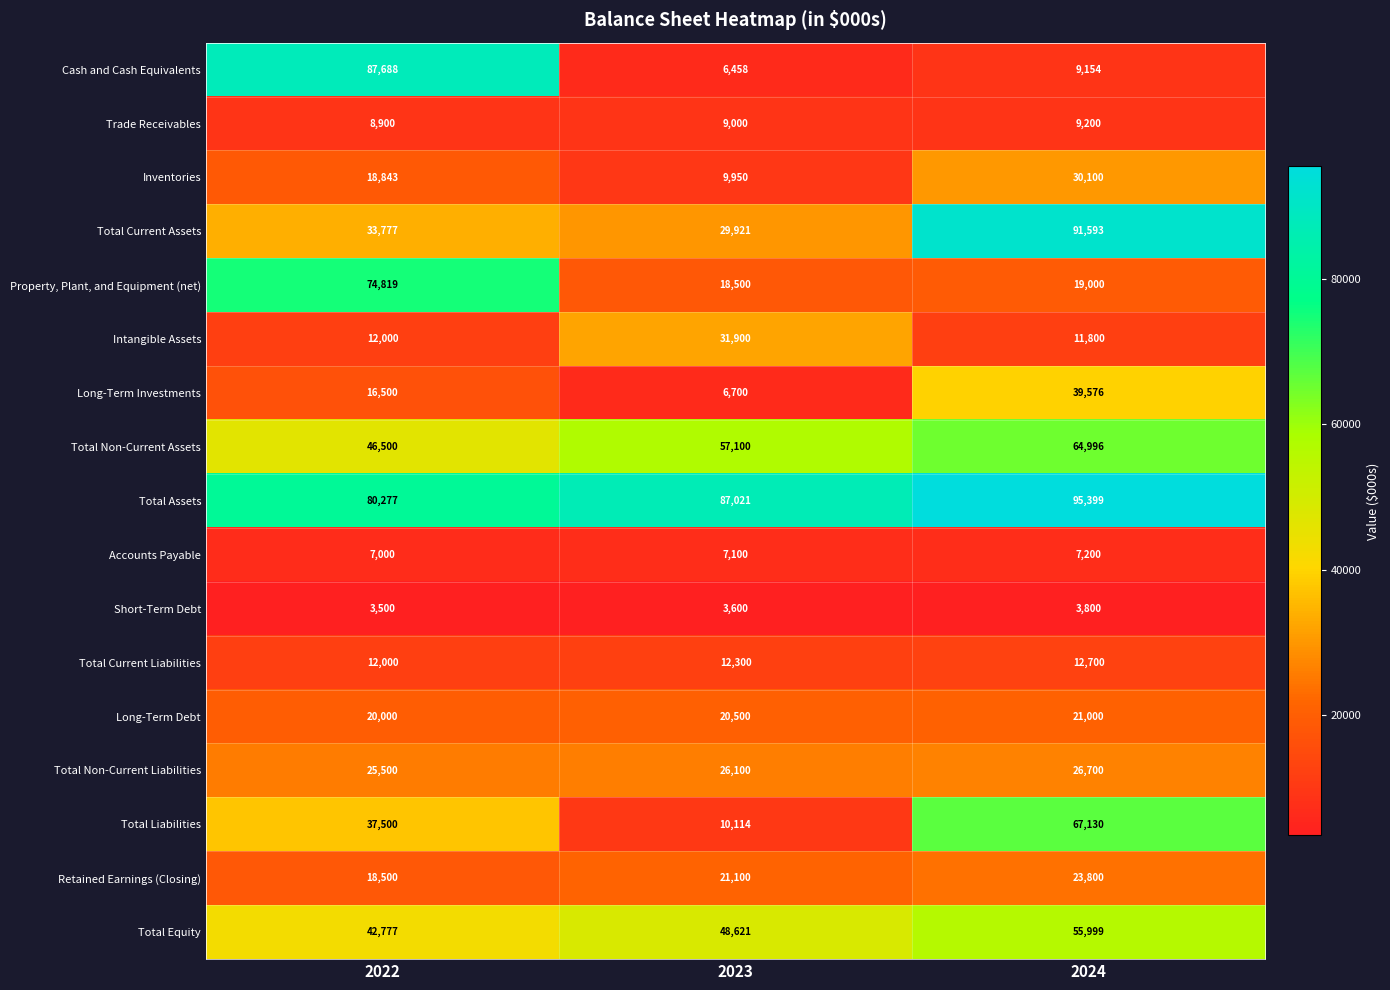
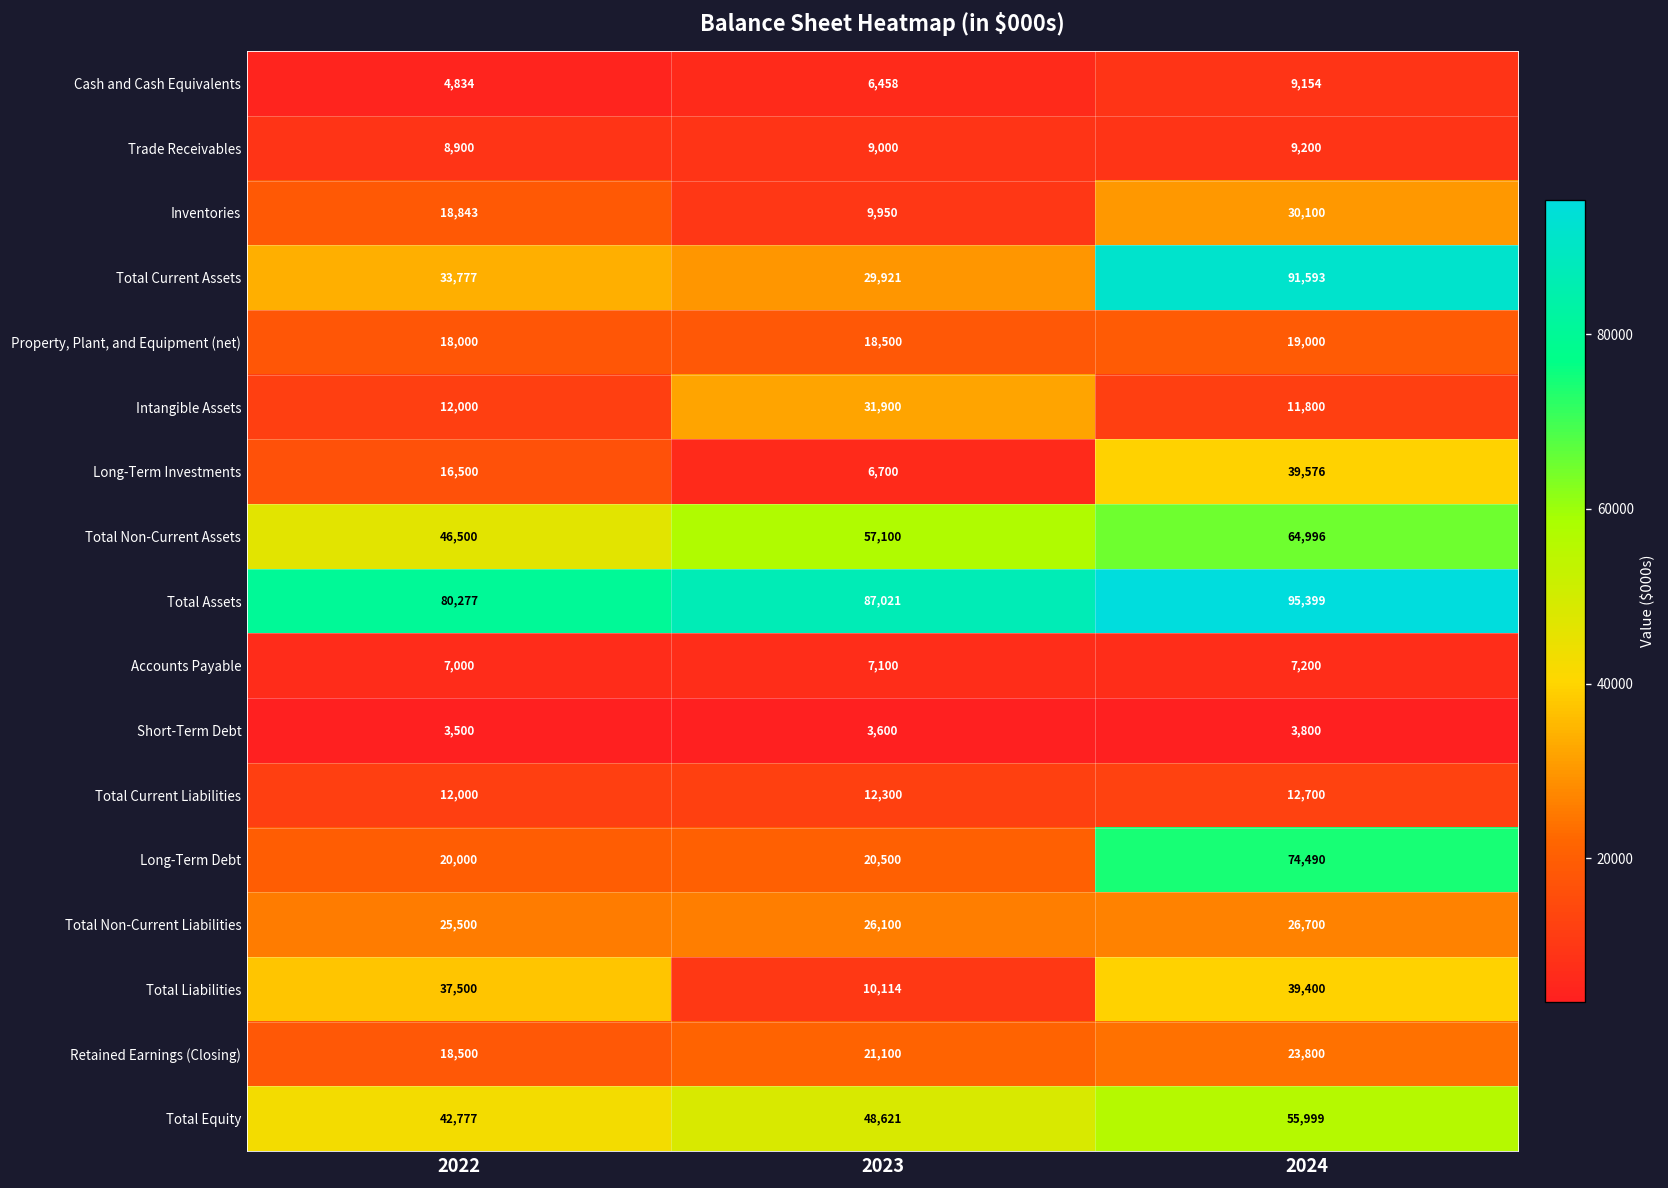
  {
    "Cash and Cash Equivalents": {
-     "2022": "87,688",
+     "2022": "4,834",
      "2023": "6,458",
      "2024": "9,154"
    },
    "Trade Receivables": {
      "2022": "8,900",
      "2023": "9,000",
      "2024": "9,200"
    },
    "Inventories": {
      "2022": "18,843",
      "2023": "9,950",
      "2024": "30,100"
    },
    "Total Current Assets": {
      "2022": "33,777",
      "2023": "29,921",
      "2024": "91,593"
    },
    "Property, Plant, and Equipment (net)": {
-     "2022": "74,819",
+     "2022": "18,000",
      "2023": "18,500",
      "2024": "19,000"
    },
    "Intangible Assets": {
      "2022": "12,000",
      "2023": "31,900",
      "2024": "11,800"
    },
    "Long-Term Investments": {
      "2022": "16,500",
      "2023": "6,700",
      "2024": "39,576"
    },
    "Total Non-Current Assets": {
      "2022": "46,500",
      "2023": "57,100",
      "2024": "64,996"
    },
    "Total Assets": {
      "2022": "80,277",
      "2023": "87,021",
      "2024": "95,399"
    },
    "Accounts Payable": {
      "2022": "7,000",
      "2023": "7,100",
      "2024": "7,200"
    },
    "Short-Term Debt": {
      "2022": "3,500",
      "2023": "3,600",
      "2024": "3,800"
    },
    "Total Current Liabilities": {
      "2022": "12,000",
      "2023": "12,300",
      "2024": "12,700"
    },
    "Long-Term Debt": {
      "2022": "20,000",
      "2023": "20,500",
-     "2024": "21,000"
+     "2024": "74,490"
    },
    "Total Non-Current Liabilities": {
      "2022": "25,500",
      "2023": "26,100",
      "2024": "26,700"
    },
    "Total Liabilities": {
      "2022": "37,500",
      "2023": "10,114",
-     "2024": "67,130"
+     "2024": "39,400"
    },
    "Retained Earnings (Closing)": {
      "2022": "18,500",
      "2023": "21,100",
      "2024": "23,800"
    },
    "Total Equity": {
      "2022": "42,777",
      "2023": "48,621",
      "2024": "55,999"
    }
  }
